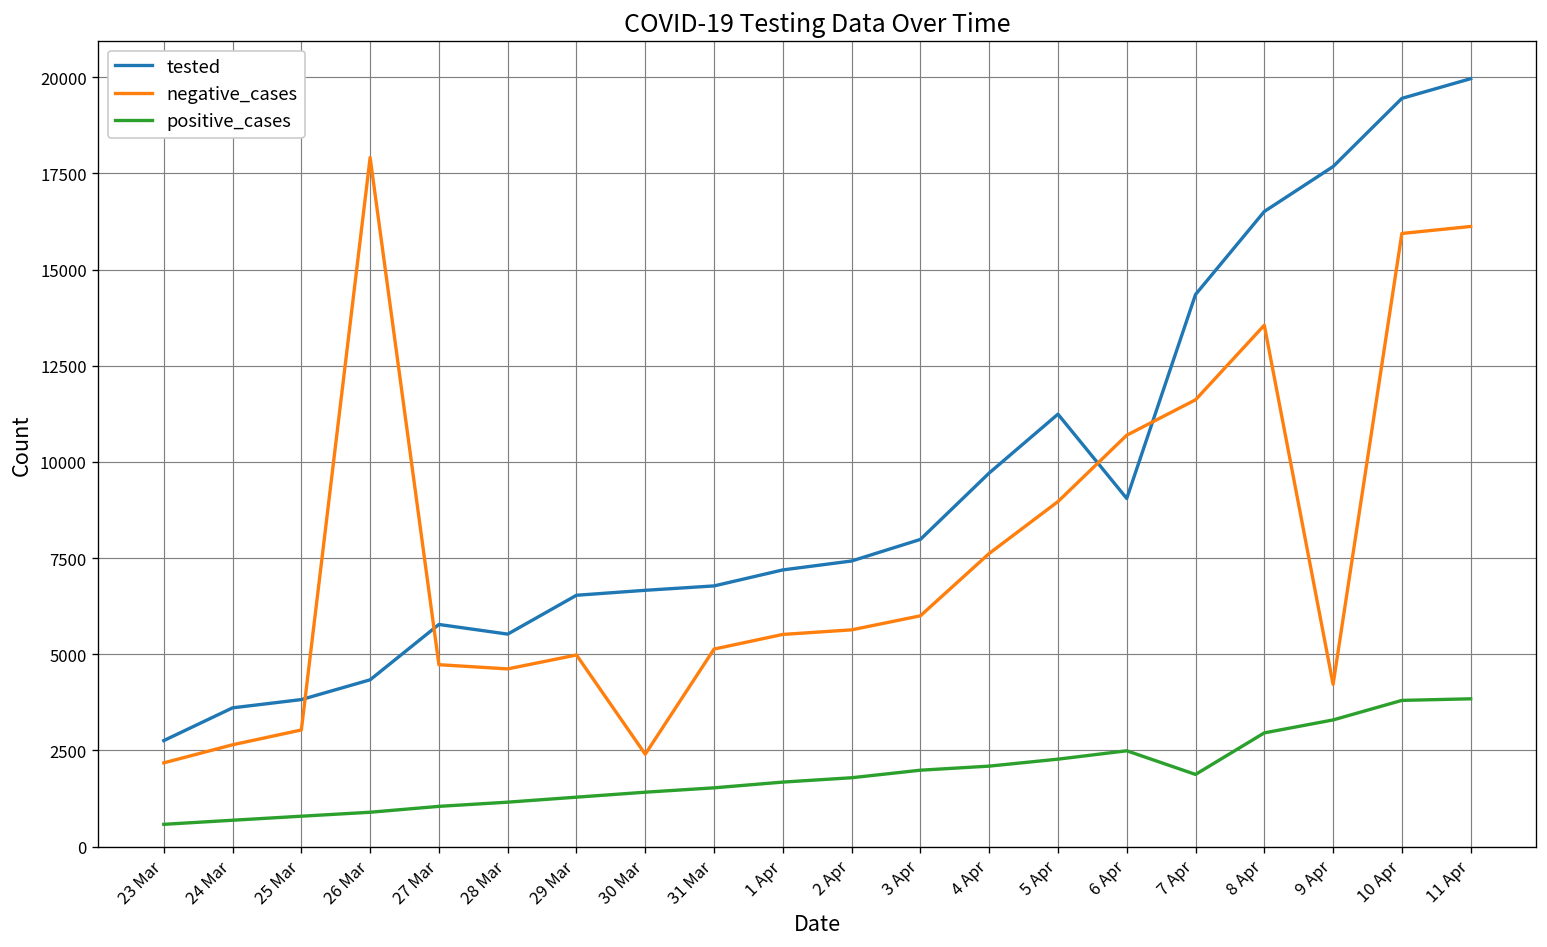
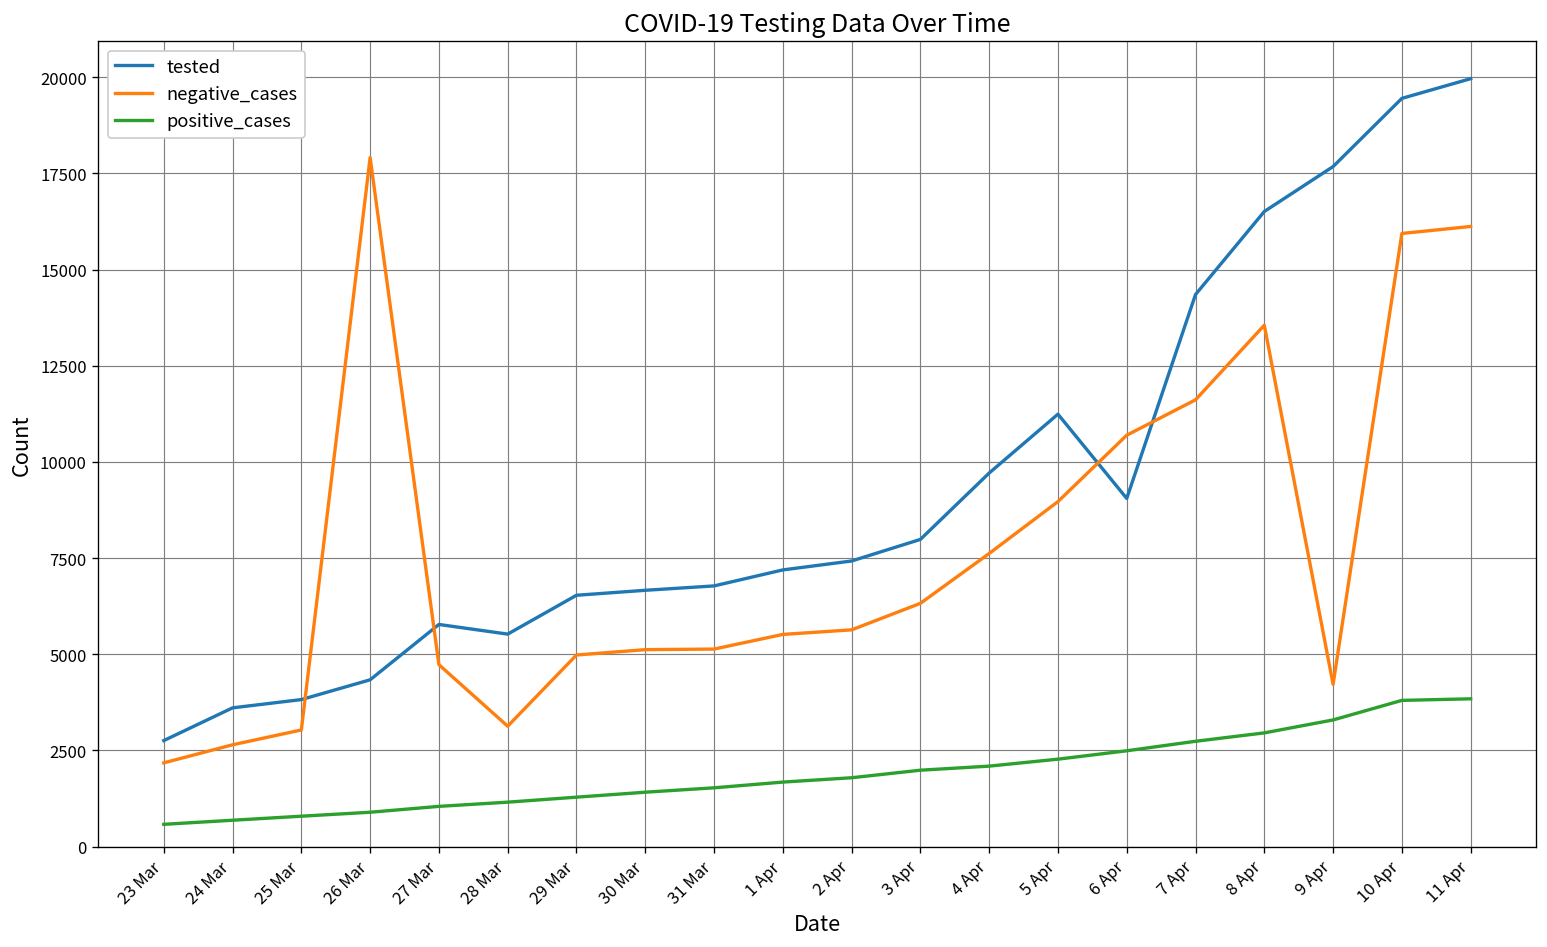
  {
    "tested": {
      "23 Mar": 2800,
      "24 Mar": 3600,
      "25 Mar": 3800,
      "26 Mar": 4300,
      "27 Mar": 5800,
      "28 Mar": 5500,
      "29 Mar": 6500,
      "30 Mar": 6700,
      "31 Mar": 6800,
      "1 Apr": 7200,
      "2 Apr": 7400,
      "3 Apr": 8000,
      "4 Apr": 9700,
      "5 Apr": 11200,
      "6 Apr": 9100,
      "7 Apr": 14400,
      "8 Apr": 16500,
      "9 Apr": 17700,
      "10 Apr": 19500,
      "11 Apr": 20000
    },
    "negative_cases": {
      "23 Mar": 2200,
      "24 Mar": 2600,
      "25 Mar": 3000,
      "26 Mar": 17900,
      "27 Mar": 4700,
-     "28 Mar": 4600,
+     "28 Mar": 3100,
      "29 Mar": 5000,
-     "30 Mar": 2400,
+     "30 Mar": 5100,
      "31 Mar": 5100,
      "1 Apr": 5500,
      "2 Apr": 5600,
-     "3 Apr": 6000,
+     "3 Apr": 6300,
      "4 Apr": 7600,
      "5 Apr": 9000,
      "6 Apr": 10700,
      "7 Apr": 11600,
      "8 Apr": 13600,
      "9 Apr": 4200,
      "10 Apr": 15900,
      "11 Apr": 16100
    },
    "positive_cases": {
      "23 Mar": 600,
      "24 Mar": 700,
      "25 Mar": 800,
      "26 Mar": 900,
      "27 Mar": 1000,
      "28 Mar": 1200,
      "29 Mar": 1300,
      "30 Mar": 1400,
      "31 Mar": 1500,
      "1 Apr": 1700,
      "2 Apr": 1800,
      "3 Apr": 2000,
      "4 Apr": 2100,
      "5 Apr": 2300,
      "6 Apr": 2500,
-     "7 Apr": 1900,
+     "7 Apr": 2700,
      "8 Apr": 3000,
      "9 Apr": 3300,
      "10 Apr": 3800,
      "11 Apr": 3800
    }
  }
